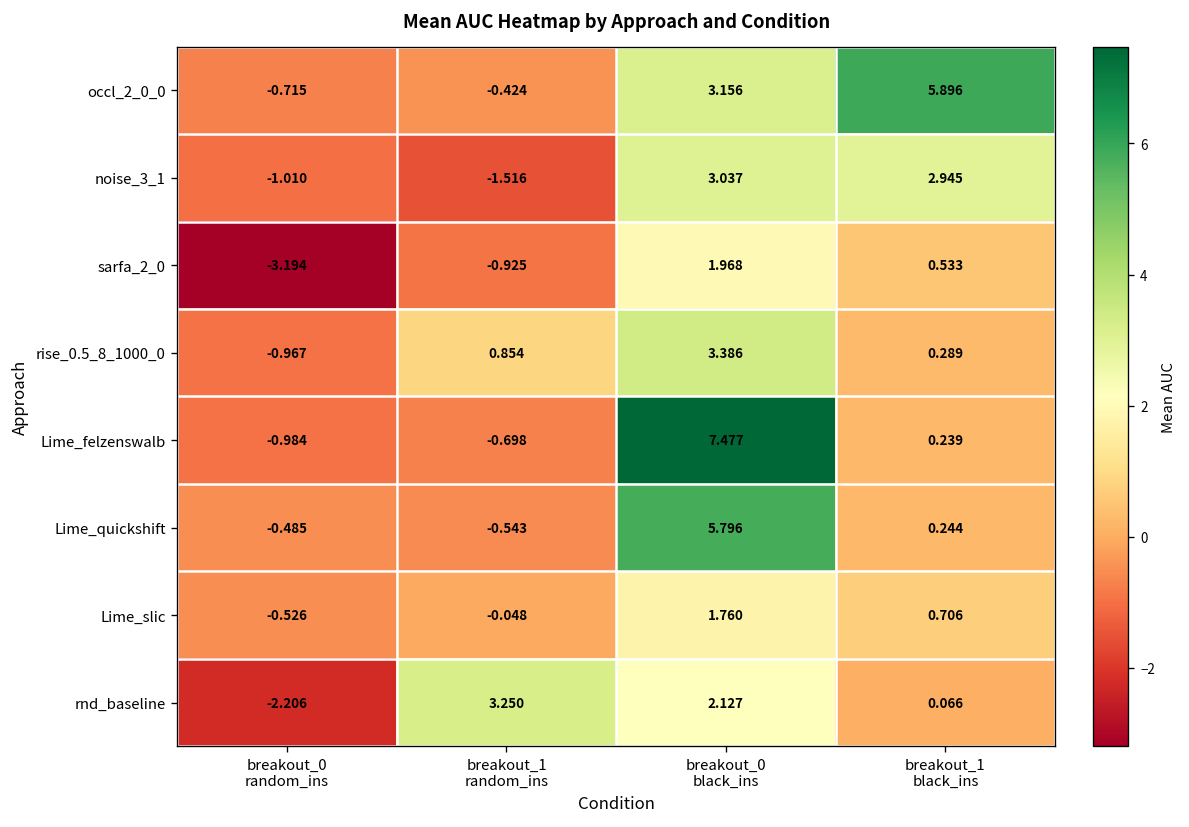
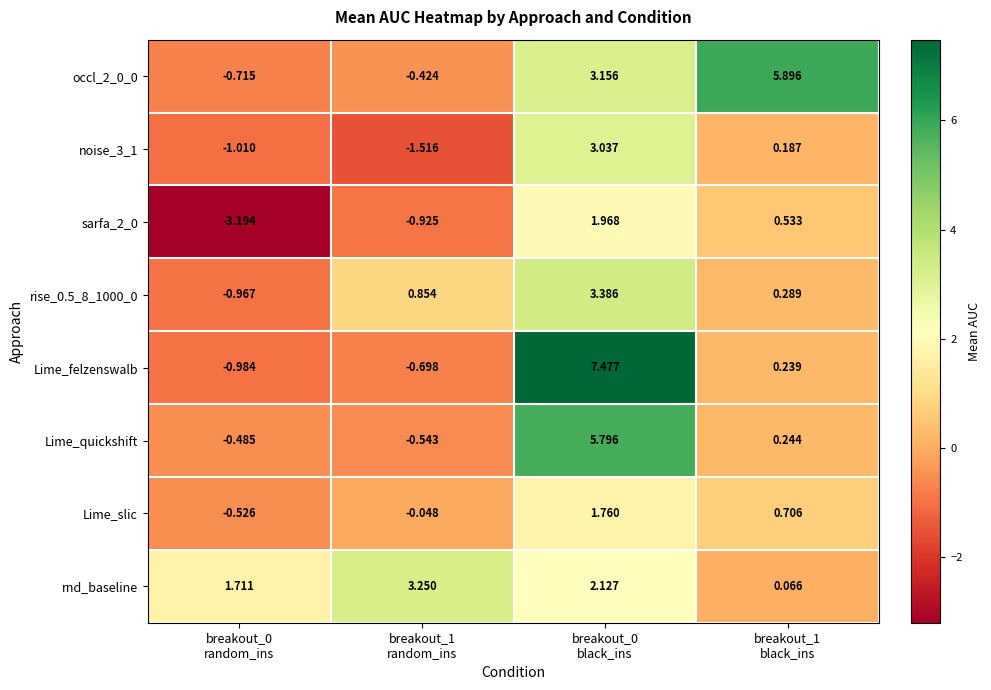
  {
    "occl_2_0_0": {
      "breakout_0 random_ins": -0.715,
      "breakout_1 random_ins": -0.424,
      "breakout_0 black_ins": 3.156,
      "breakout_1 black_ins": 5.896
    },
    "noise_3_1": {
      "breakout_0 random_ins": -1.010,
      "breakout_1 random_ins": -1.516,
      "breakout_0 black_ins": 3.037,
-     "breakout_1 black_ins": 2.945
+     "breakout_1 black_ins": 0.187
    },
    "sarfa_2_0": {
      "breakout_0 random_ins": -3.194,
      "breakout_1 random_ins": -0.925,
      "breakout_0 black_ins": 1.968,
      "breakout_1 black_ins": 0.533
    },
    "rise_0.5_8_1000_0": {
      "breakout_0 random_ins": -0.967,
      "breakout_1 random_ins": 0.854,
      "breakout_0 black_ins": 3.386,
      "breakout_1 black_ins": 0.289
    },
    "Lime_felzenswalb": {
      "breakout_0 random_ins": -0.984,
      "breakout_1 random_ins": -0.698,
      "breakout_0 black_ins": 7.477,
      "breakout_1 black_ins": 0.239
    },
    "Lime_quickshift": {
      "breakout_0 random_ins": -0.485,
      "breakout_1 random_ins": -0.543,
      "breakout_0 black_ins": 5.796,
      "breakout_1 black_ins": 0.244
    },
    "Lime_slic": {
      "breakout_0 random_ins": -0.526,
      "breakout_1 random_ins": -0.048,
      "breakout_0 black_ins": 1.760,
      "breakout_1 black_ins": 0.706
    },
    "rnd_baseline": {
-     "breakout_0 random_ins": -2.206,
+     "breakout_0 random_ins": 1.711,
      "breakout_1 random_ins": 3.250,
      "breakout_0 black_ins": 2.127,
      "breakout_1 black_ins": 0.066
    }
  }
